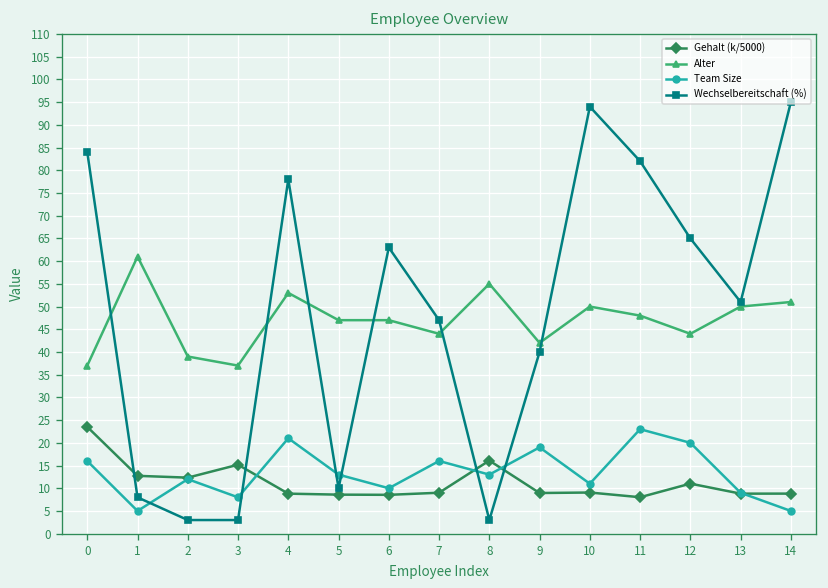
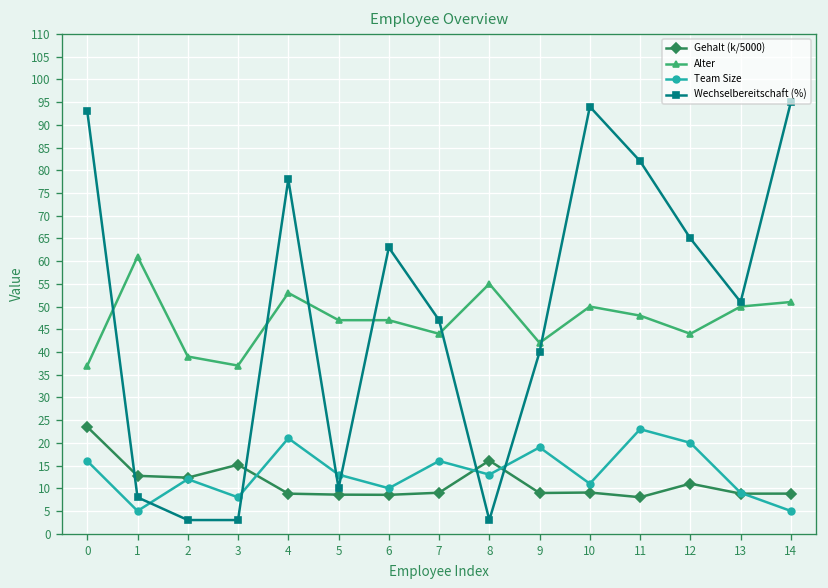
  {
    "Team Size": {
      "0": 16,
      "1": 5,
      "3": 8,
      "4": 21,
      "5": 13,
      "6": 10,
      "7": 16,
      "8": 13,
      "9": 19,
      "10": 11,
      "11": 23,
      "12": 20,
      "14": 5
    },
    "Wechselbereitschaft (%)": {
-     "0": 84,
+     "0": 93,
      "1": 8,
      "2": 3,
      "3": 3,
      "4": 78,
      "5": 10,
      "6": 63,
      "7": 47,
      "8": 3,
      "9": 40,
      "10": 94,
      "11": 82,
      "12": 65,
      "13": 51
    }
  }
